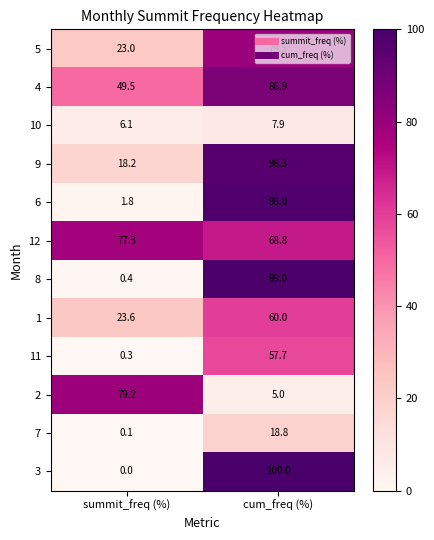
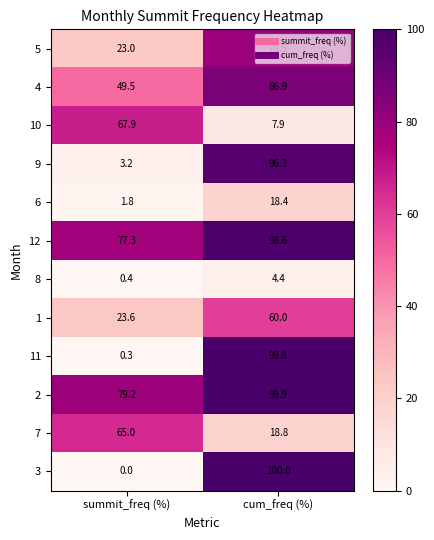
  {
    "5": {
      "summit_freq (%)": 23.0
    },
    "4": {
      "summit_freq (%)": 49.5,
      "cum_freq (%)": 86.9
    },
    "10": {
-     "summit_freq (%)": 6.1,
+     "summit_freq (%)": 67.9,
      "cum_freq (%)": 7.9
    },
    "9": {
-     "summit_freq (%)": 18.2,
+     "summit_freq (%)": 3.2,
      "cum_freq (%)": 96.3
    },
    "6": {
      "summit_freq (%)": 1.8,
-     "cum_freq (%)": 98.0
+     "cum_freq (%)": 18.4
    },
    "12": {
      "summit_freq (%)": 77.3,
-     "cum_freq (%)": 68.8
+     "cum_freq (%)": 98.6
    },
    "8": {
      "summit_freq (%)": 0.4,
-     "cum_freq (%)": 99.0
+     "cum_freq (%)": 4.4
    },
    "1": {
      "summit_freq (%)": 23.6,
      "cum_freq (%)": 60.0
    },
    "11": {
      "summit_freq (%)": 0.3,
-     "cum_freq (%)": 57.7
+     "cum_freq (%)": 99.8
    },
    "2": {
      "summit_freq (%)": 79.2,
-     "cum_freq (%)": 5.0
+     "cum_freq (%)": 99.9
    },
    "7": {
-     "summit_freq (%)": 0.1,
+     "summit_freq (%)": 65.0,
      "cum_freq (%)": 18.8
    },
    "3": {
      "summit_freq (%)": 0.0,
      "cum_freq (%)": 100.0
    }
  }
